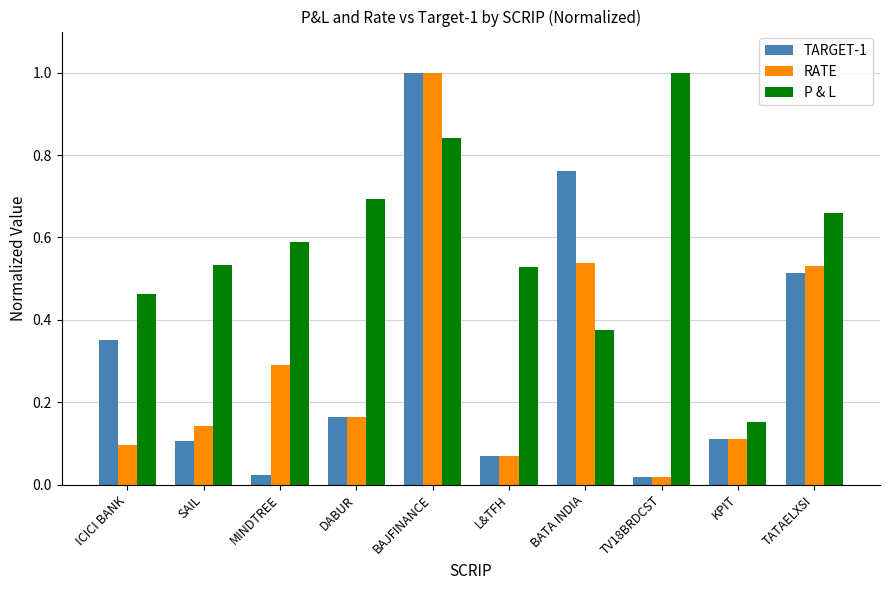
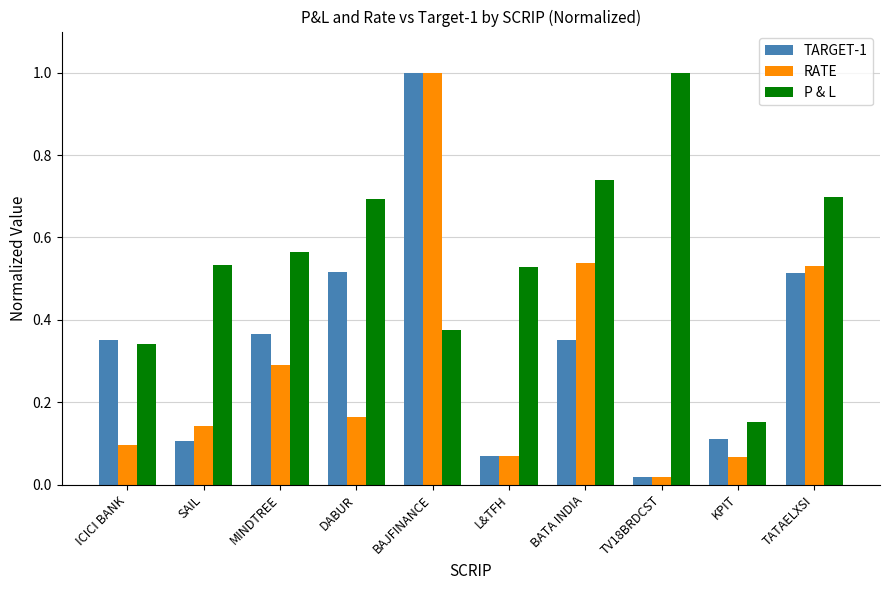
  {
    "TARGET-1": {
      "ICICI BANK": 0.35,
      "SAIL": 0.11,
-     "MINDTREE": 0.02,
-     "DABUR": 0.16,
+     "MINDTREE": 0.37,
+     "DABUR": 0.52,
      "BAJFINANCE": 1.00,
      "L&TFH": 0.07,
-     "BATA INDIA": 0.76,
+     "BATA INDIA": 0.35,
      "TV18BRDCST": 0.02,
      "KPIT": 0.11,
      "TATAELXSI": 0.51
    },
    "RATE": {
      "ICICI BANK": 0.10,
      "SAIL": 0.14,
      "MINDTREE": 0.29,
      "DABUR": 0.16,
      "BAJFINANCE": 1.00,
      "L&TFH": 0.07,
      "BATA INDIA": 0.54,
      "TV18BRDCST": 0.02,
-     "KPIT": 0.11,
+     "KPIT": 0.07,
      "TATAELXSI": 0.53
    },
    "P & L": {
-     "ICICI BANK": 0.46,
+     "ICICI BANK": 0.34,
      "SAIL": 0.53,
-     "MINDTREE": 0.59,
+     "MINDTREE": 0.56,
      "DABUR": 0.69,
-     "BAJFINANCE": 0.84,
+     "BAJFINANCE": 0.37,
      "L&TFH": 0.53,
-     "BATA INDIA": 0.37,
+     "BATA INDIA": 0.74,
      "TV18BRDCST": 1.00,
      "KPIT": 0.15,
-     "TATAELXSI": 0.66
+     "TATAELXSI": 0.70
    }
  }
